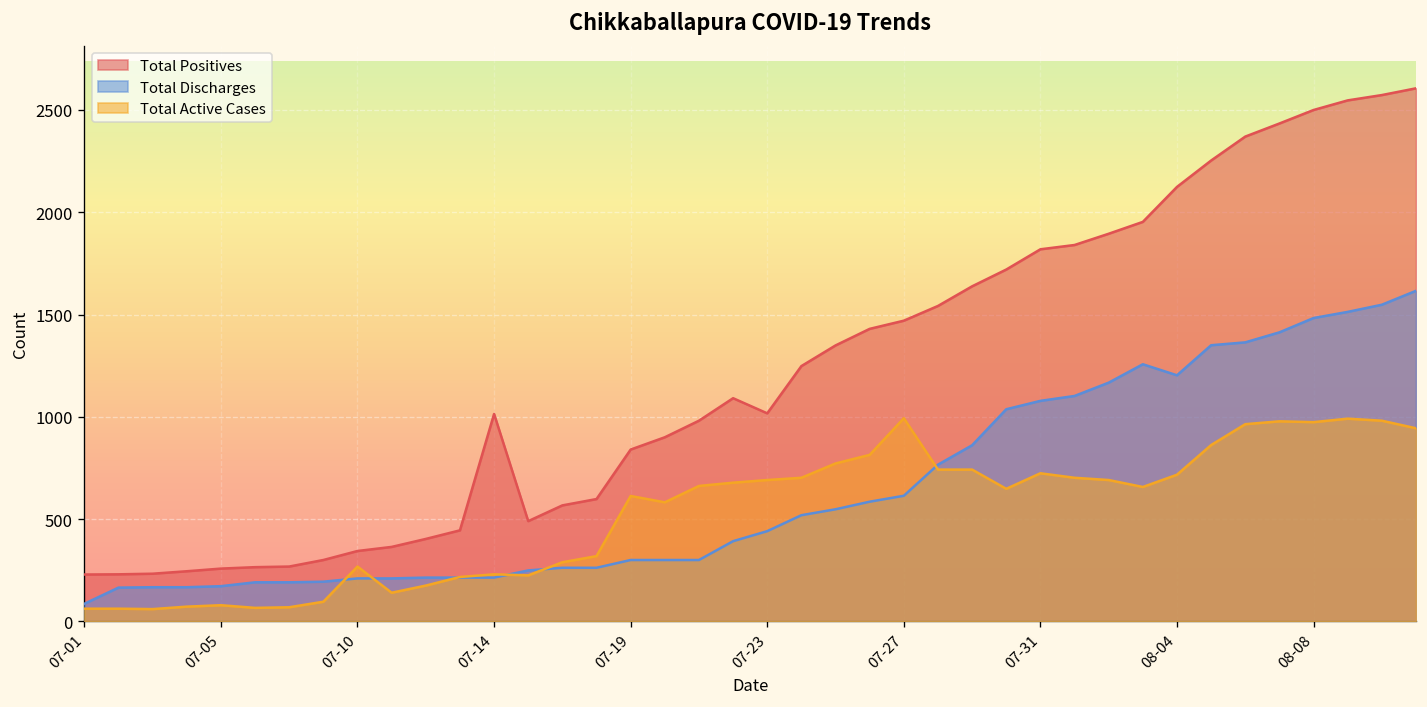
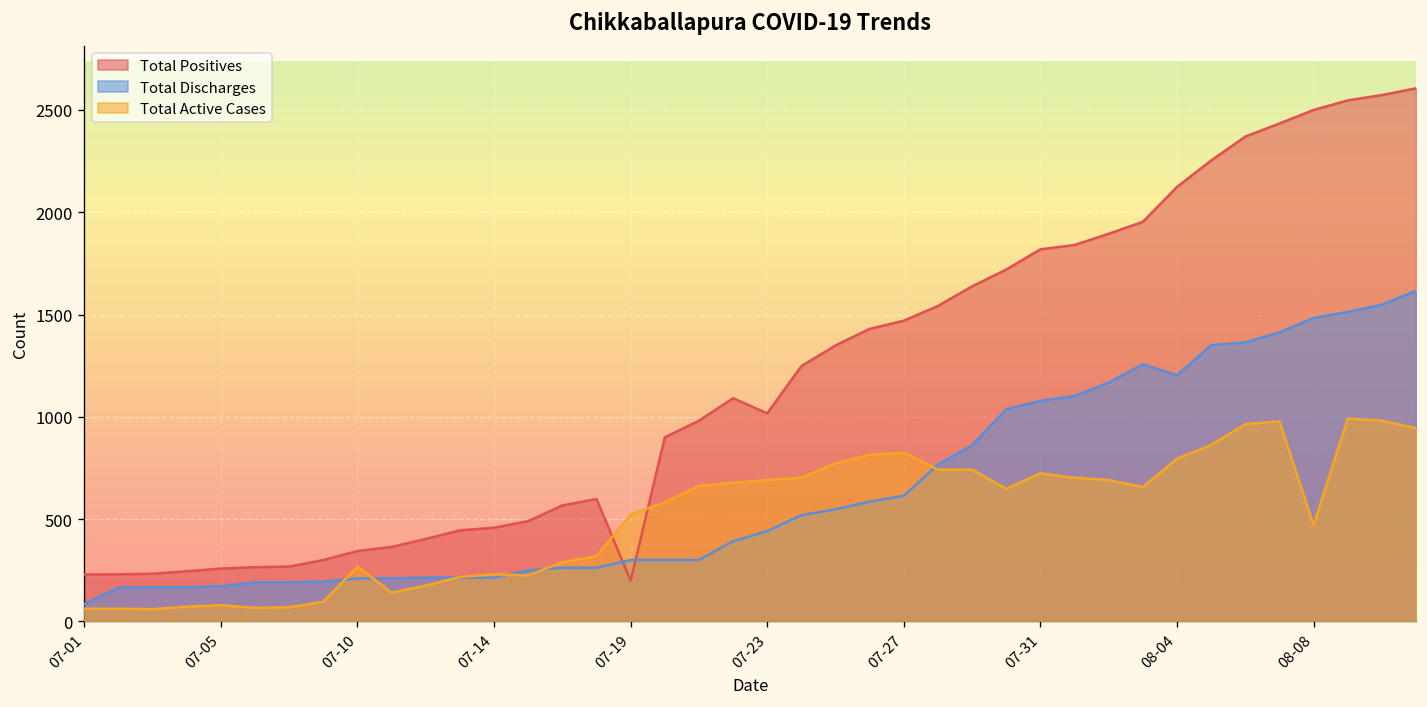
  {
    "Total Positives": {
      "07-01": 230,
      "07-05": 260,
      "07-10": 340,
-     "07-14": 1010,
-     "07-19": 840,
+     "07-14": 460,
+     "07-19": 200,
      "07-23": 1020,
      "07-27": 1470,
      "07-31": 1820,
      "08-04": 2120,
      "08-08": 2500
    },
    "Total Discharges": {
      "07-01": 90,
      "07-05": 170,
      "07-10": 210,
      "07-14": 210,
      "07-19": 300,
      "07-23": 440,
      "07-27": 610,
      "07-31": 1080,
      "08-04": 1200,
      "08-08": 1480
    },
    "Total Active Cases": {
      "07-01": 60,
      "07-05": 80,
      "07-10": 270,
      "07-14": 230,
-     "07-19": 610,
+     "07-19": 520,
      "07-23": 690,
-     "07-27": 990,
+     "07-27": 830,
      "07-31": 720,
-     "08-04": 720,
-     "08-08": 970
+     "08-04": 800,
+     "08-08": 470
    }
  }
